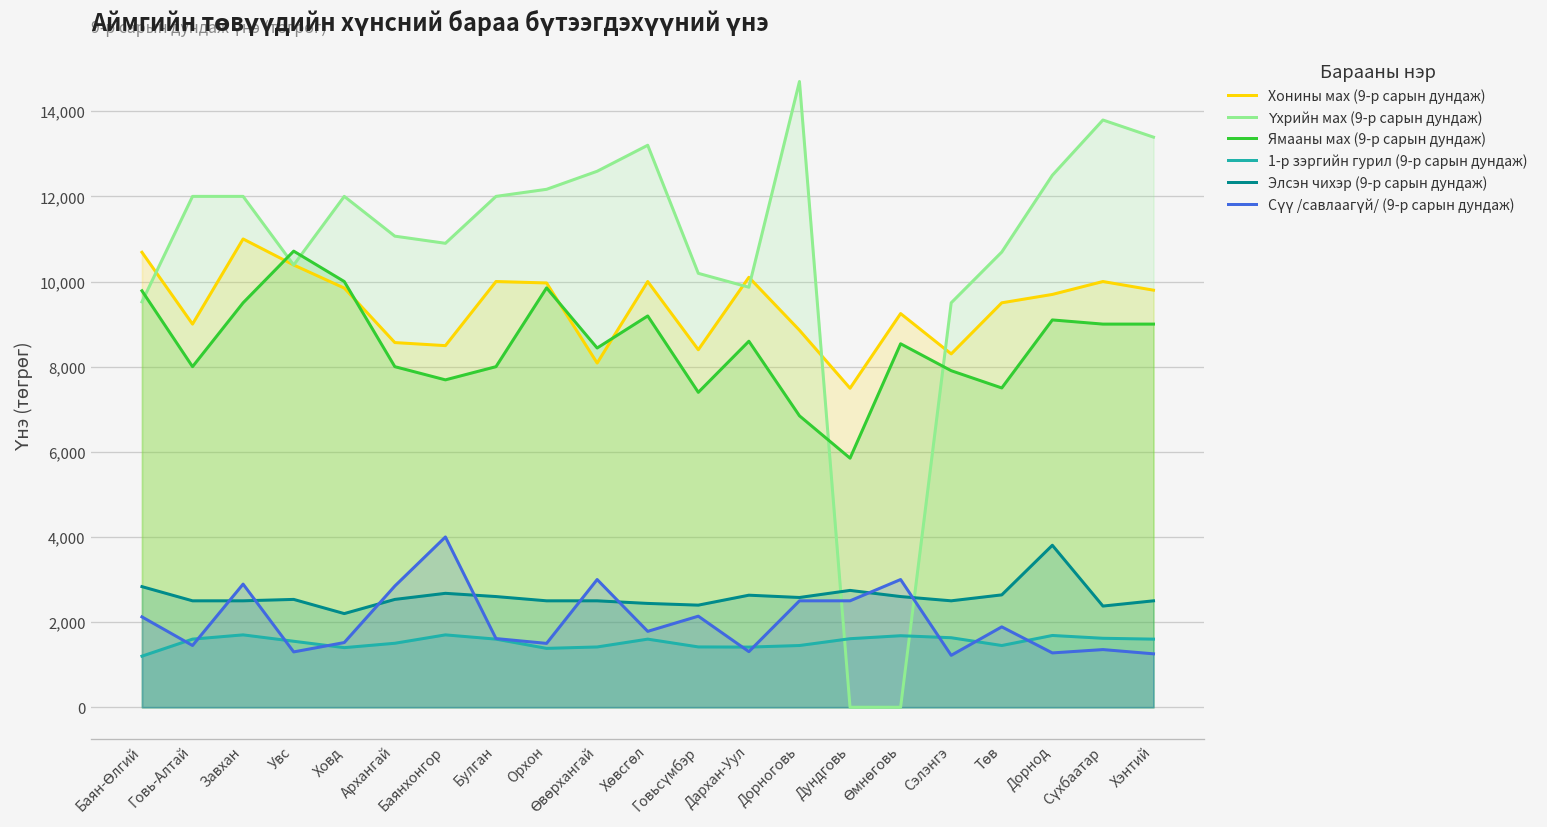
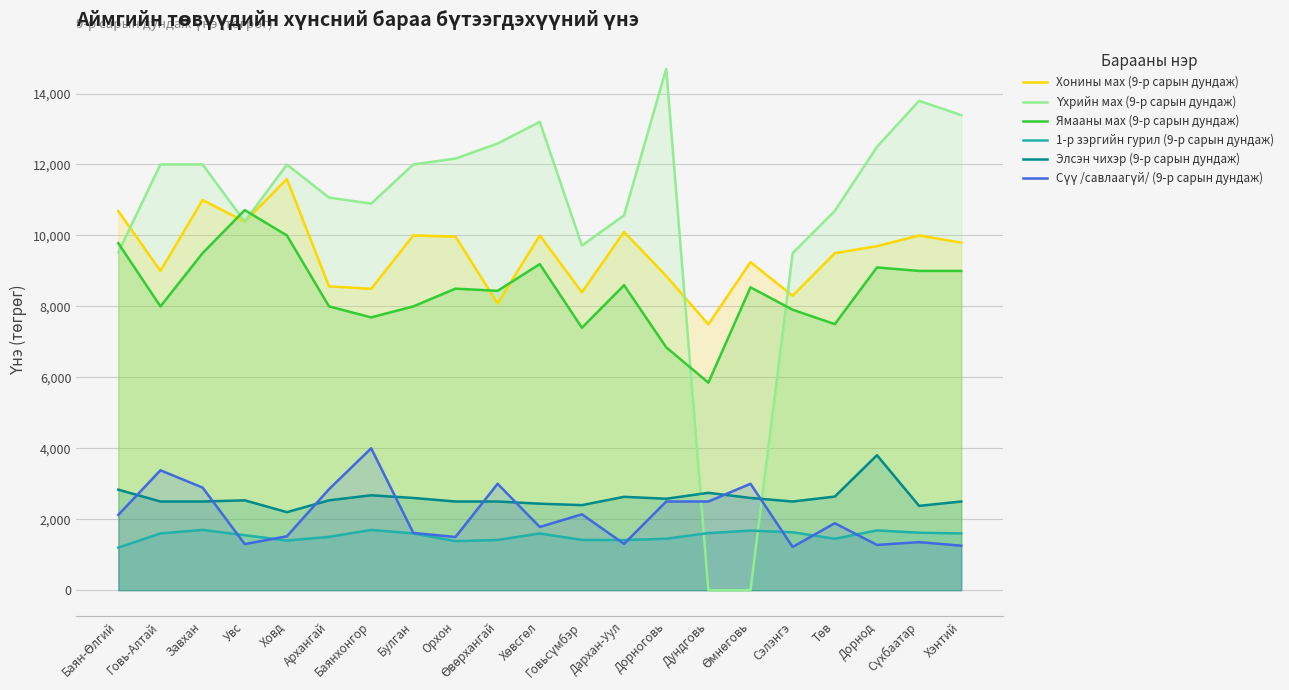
  {
    "Хонины мах (9-р сарын дундаж)": {
      "Баян-Өлгий": "10,700",
      "Говь-Алтай": "9,000",
      "Завхан": "11,000",
-     "Ховд": "9,800",
+     "Ховд": "11,600",
      "Архангай": "8,600",
      "Баянхонгор": "8,500",
      "Булган": "10,000",
      "Орхон": "10,000",
      "Өвөрхангай": "8,100",
      "Хөвсгөл": "10,000",
      "Говьсүмбэр": "8,400",
      "Дархан-Уул": "10,100",
      "Дорноговь": "8,900",
      "Дундговь": "7,500",
      "Өмнөговь": "9,200",
      "Сэлэнгэ": "8,300",
      "Төв": "9,500",
      "Дорнод": "9,700",
      "Сүхбаатар": "10,000",
      "Хэнтий": "9,800"
    },
    "Үхрийн мах (9-р сарын дундаж)": {
      "Баян-Өлгий": "9,500",
      "Говь-Алтай": "12,000",
      "Завхан": "12,000",
      "Ховд": "12,000",
      "Архангай": "11,100",
      "Баянхонгор": "10,900",
      "Булган": "12,000",
      "Орхон": "12,200",
      "Өвөрхангай": "12,600",
      "Хөвсгөл": "13,200",
-     "Говьсүмбэр": "10,200",
-     "Дархан-Уул": "9,900",
+     "Говьсүмбэр": "9,700",
+     "Дархан-Уул": "10,600",
      "Дорноговь": "14,700",
      "Дундговь": "0",
      "Өмнөговь": "0",
      "Сэлэнгэ": "9,500",
      "Төв": "10,700",
      "Дорнод": "12,500",
      "Сүхбаатар": "13,800",
      "Хэнтий": "13,400"
    },
    "Ямааны мах (9-р сарын дундаж)": {
      "Баян-Өлгий": "9,800",
      "Говь-Алтай": "8,000",
      "Завхан": "9,500",
      "Увс": "10,700",
      "Ховд": "10,000",
      "Архангай": "8,000",
      "Баянхонгор": "7,700",
      "Булган": "8,000",
-     "Орхон": "9,900",
+     "Орхон": "8,500",
      "Өвөрхангай": "8,400",
      "Хөвсгөл": "9,200",
      "Говьсүмбэр": "7,400",
      "Дархан-Уул": "8,600",
      "Дорноговь": "6,800",
      "Дундговь": "5,900",
      "Өмнөговь": "8,500",
      "Сэлэнгэ": "7,900",
      "Төв": "7,500",
      "Дорнод": "9,100",
      "Сүхбаатар": "9,000",
      "Хэнтий": "9,000"
    },
    "Сүү /савлаагүй/ (9-р сарын дундаж)": {
      "Баян-Өлгий": "2,100",
-     "Говь-Алтай": "1,500",
+     "Говь-Алтай": "3,400",
      "Завхан": "2,900",
      "Увс": "1,300",
      "Ховд": "1,500",
      "Архангай": "2,800",
      "Баянхонгор": "4,000",
      "Орхон": "1,500",
      "Өвөрхангай": "3,000",
      "Хөвсгөл": "1,800",
      "Говьсүмбэр": "2,100",
      "Дархан-Уул": "1,300",
      "Дорноговь": "2,500",
      "Дундговь": "2,500",
      "Өмнөговь": "3,000",
      "Сэлэнгэ": "1,200",
      "Төв": "1,900",
      "Дорнод": "1,300",
      "Сүхбаатар": "1,400",
      "Хэнтий": "1,300"
    }
  }
